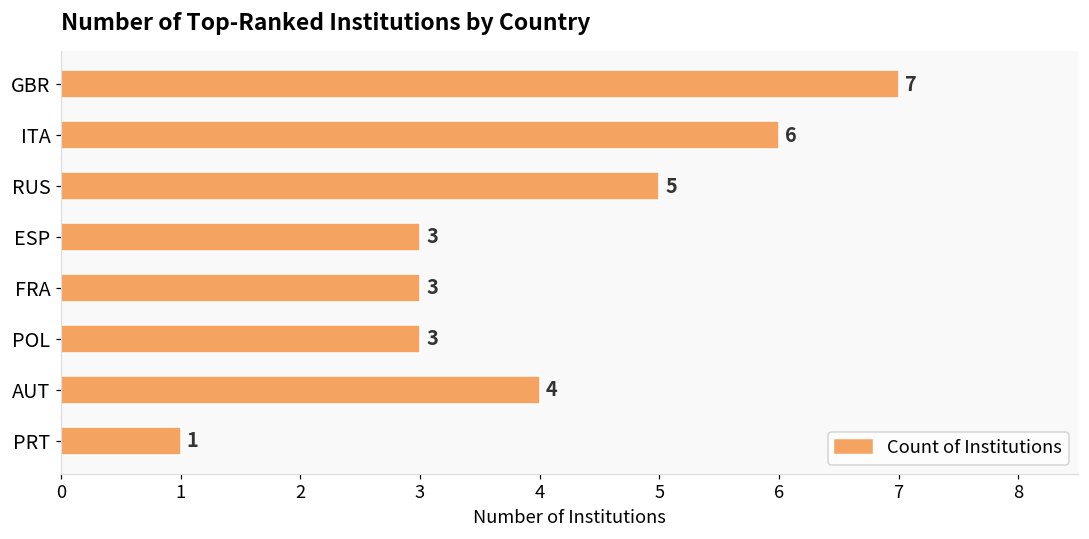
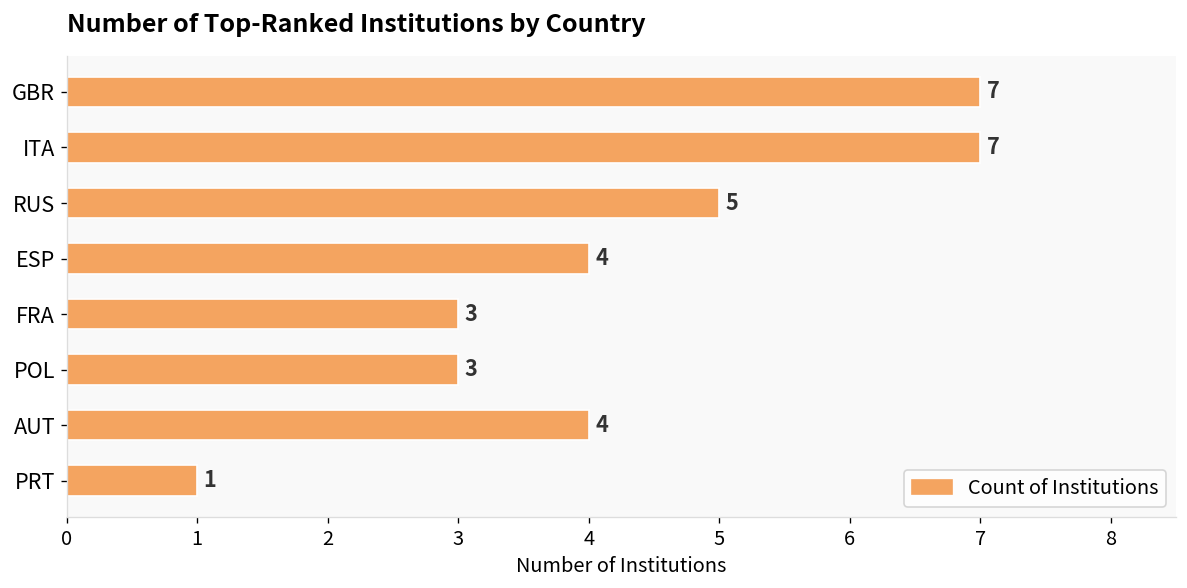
  {
    "GBR": 7,
-   "ITA": 6,
+   "ITA": 7,
    "RUS": 5,
-   "ESP": 3,
+   "ESP": 4,
    "FRA": 3,
    "POL": 3,
    "AUT": 4,
    "PRT": 1
  }
